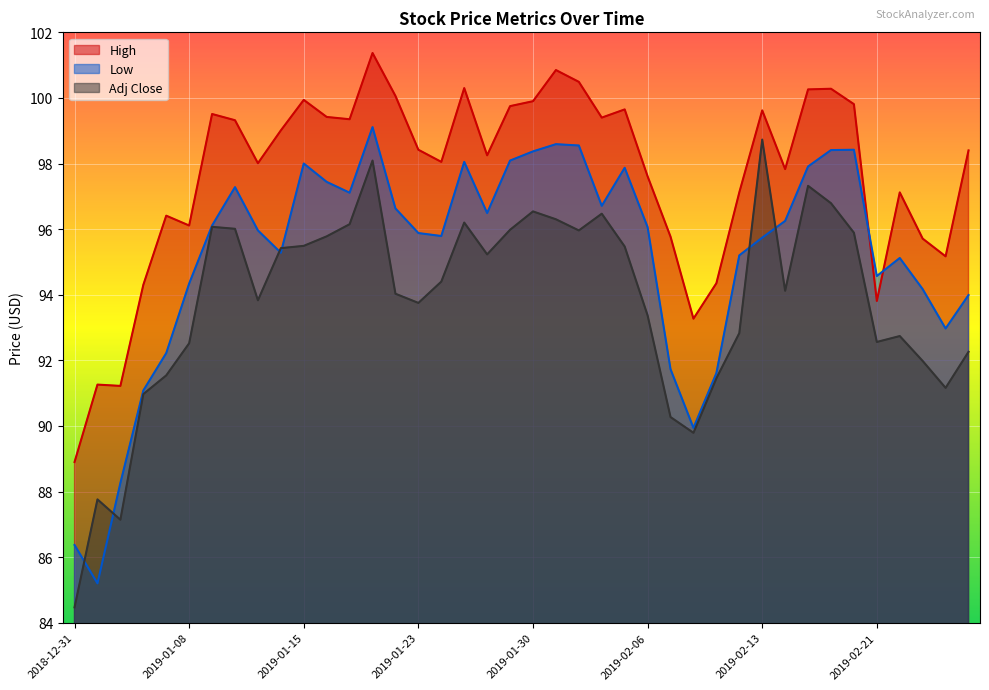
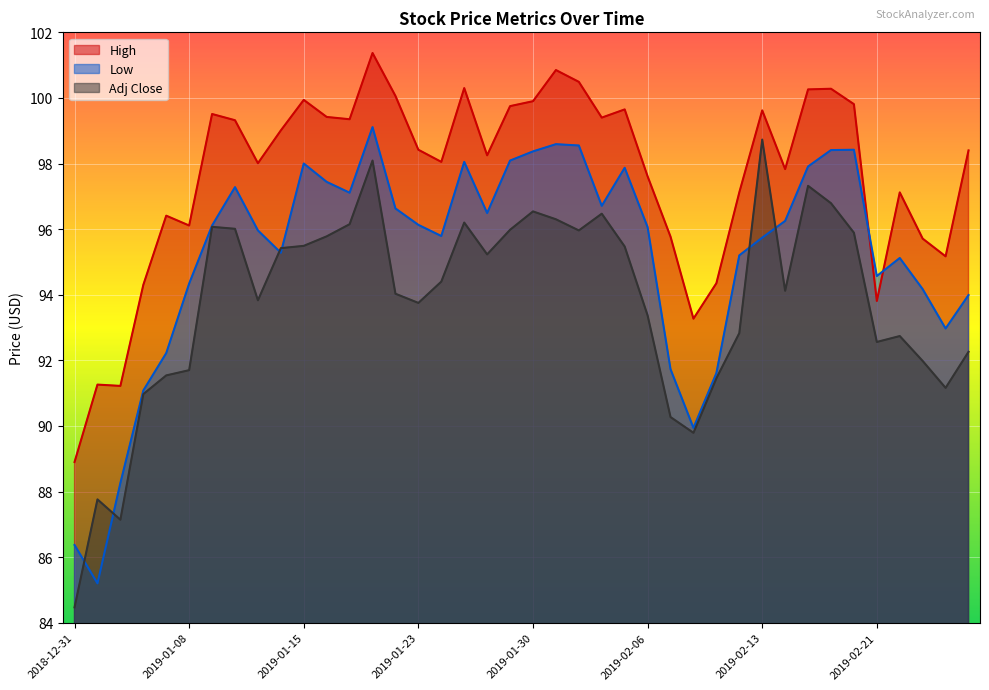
  {
    "High": {
      "2018-12-31": 88.9,
      "2019-01-08": 96.1,
      "2019-01-15": 99.9,
      "2019-01-23": 98.4,
      "2019-01-30": 99.9,
      "2019-02-06": 97.6,
      "2019-02-13": 99.6,
      "2019-02-21": 93.8
    },
    "Low": {
      "2018-12-31": 86.4,
      "2019-01-08": 94.3,
      "2019-01-15": 98.0,
-     "2019-01-23": 95.9,
+     "2019-01-23": 96.1,
      "2019-01-30": 98.4,
      "2019-02-06": 96.1,
      "2019-02-13": 95.7,
      "2019-02-21": 94.6
    },
    "Adj Close": {
      "2018-12-31": 84.5,
-     "2019-01-08": 92.5,
+     "2019-01-08": 91.7,
      "2019-01-15": 95.5,
      "2019-01-23": 93.8,
      "2019-01-30": 96.5,
      "2019-02-06": 93.4,
      "2019-02-13": 98.7,
      "2019-02-21": 92.6
    }
  }
